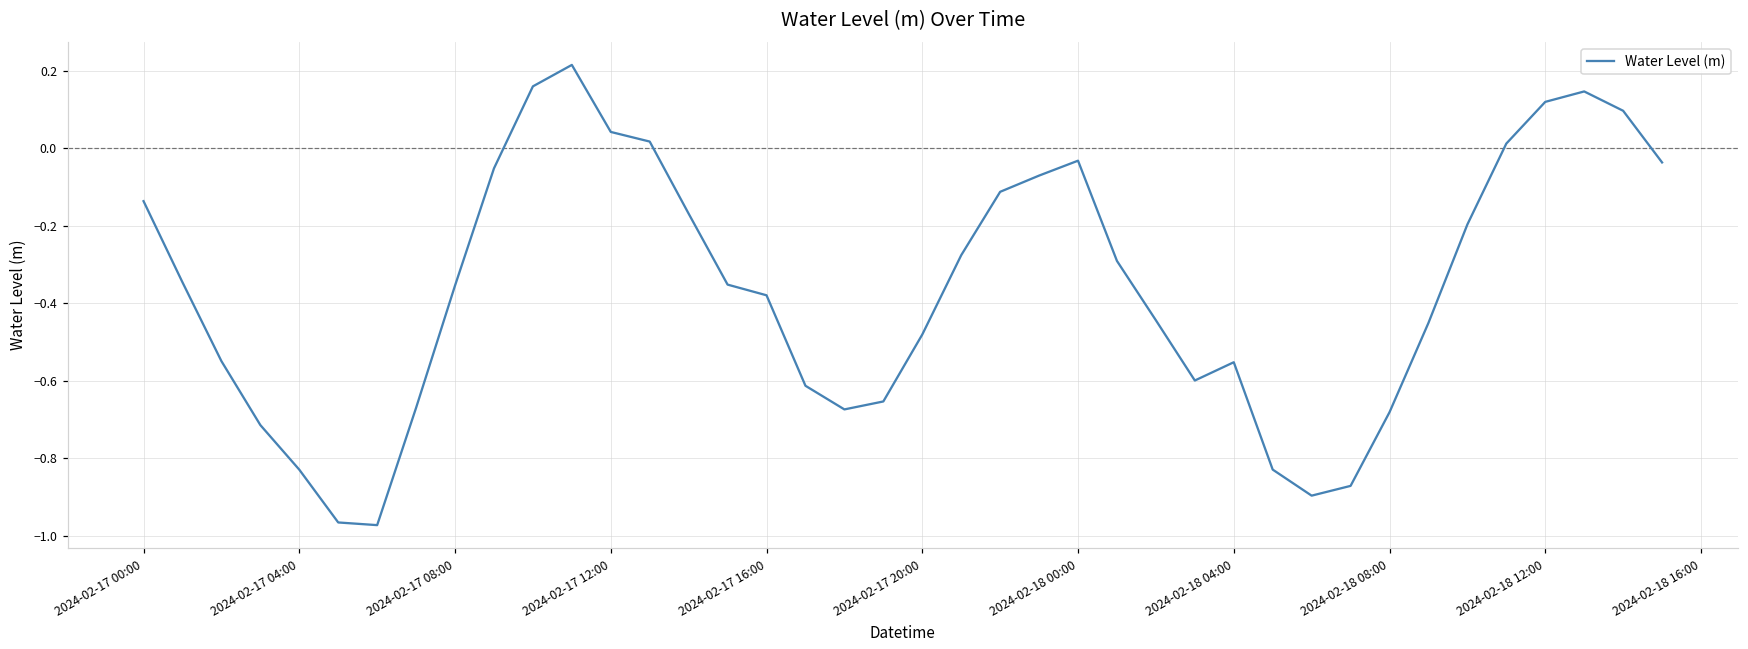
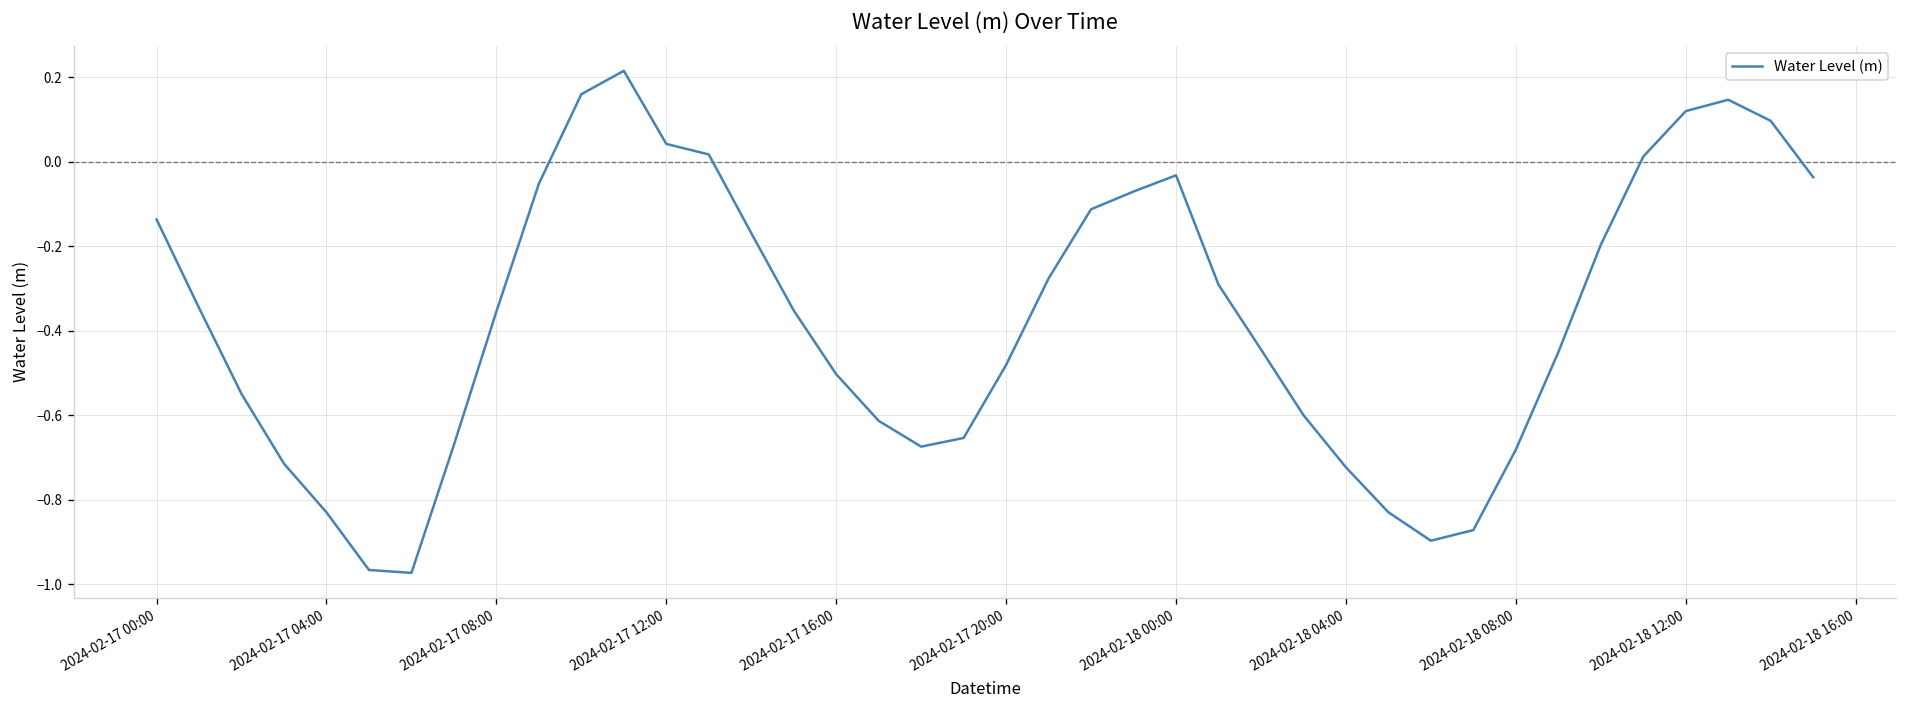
  {
    "2024-02-17 00:00": -0.14,
    "2024-02-17 04:00": -0.83,
    "2024-02-17 08:00": -0.35,
    "2024-02-17 12:00": 0.04,
-   "2024-02-17 16:00": -0.38,
+   "2024-02-17 16:00": -0.50,
    "2024-02-17 20:00": -0.48,
    "2024-02-18 00:00": -0.03,
-   "2024-02-18 04:00": -0.55,
+   "2024-02-18 04:00": -0.72,
    "2024-02-18 08:00": -0.68,
    "2024-02-18 12:00": 0.12
  }
